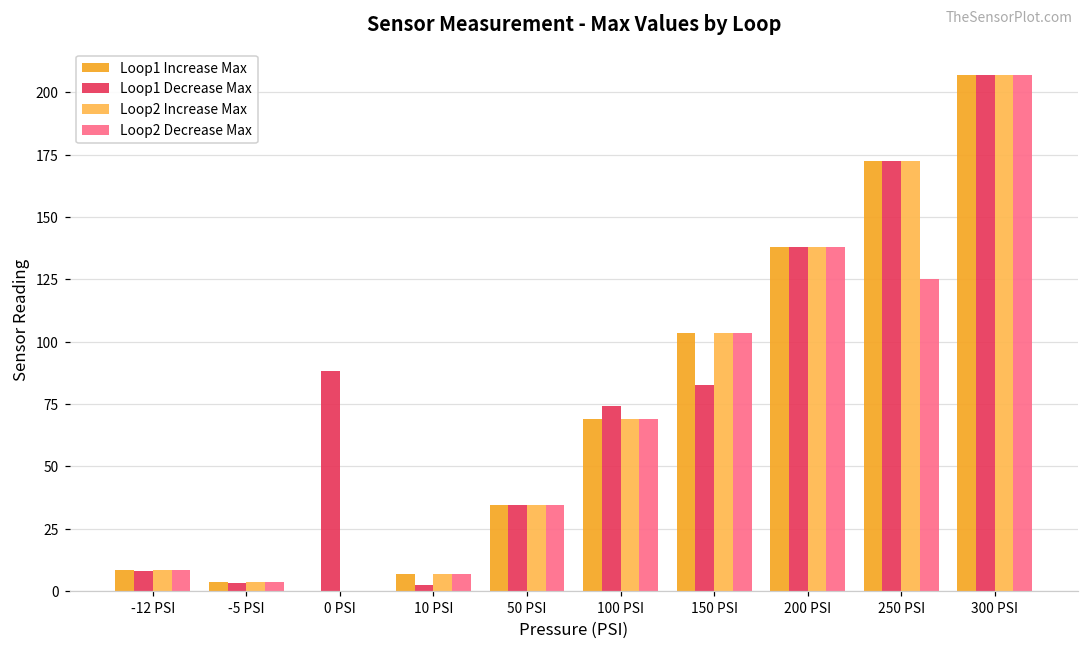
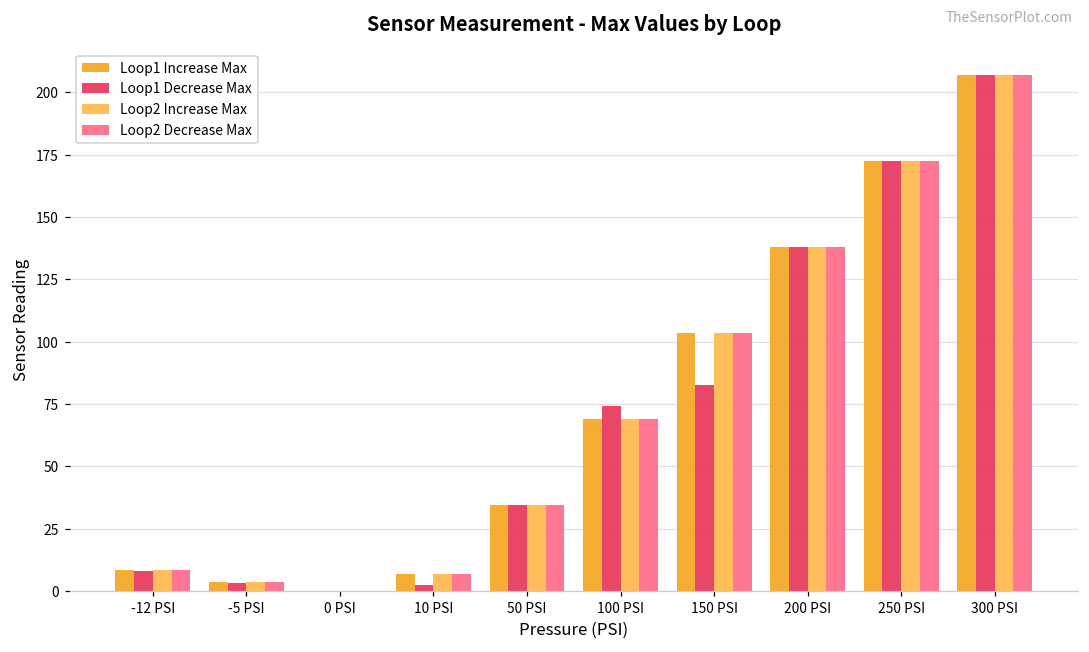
  {
    "Loop1 Decrease Max": {
      "-12 PSI": 8,
      "-5 PSI": 3,
-     "0 PSI": 88,
+     "0 PSI": 0,
      "10 PSI": 2,
      "50 PSI": 34,
      "100 PSI": 74,
      "150 PSI": 83,
      "200 PSI": 138,
      "250 PSI": 173,
      "300 PSI": 207
    },
    "Loop2 Decrease Max": {
      "-12 PSI": 8,
      "-5 PSI": 4,
      "10 PSI": 7,
      "50 PSI": 34,
      "100 PSI": 69,
      "150 PSI": 103,
      "200 PSI": 138,
-     "250 PSI": 125,
+     "250 PSI": 173,
      "300 PSI": 207
    }
  }
